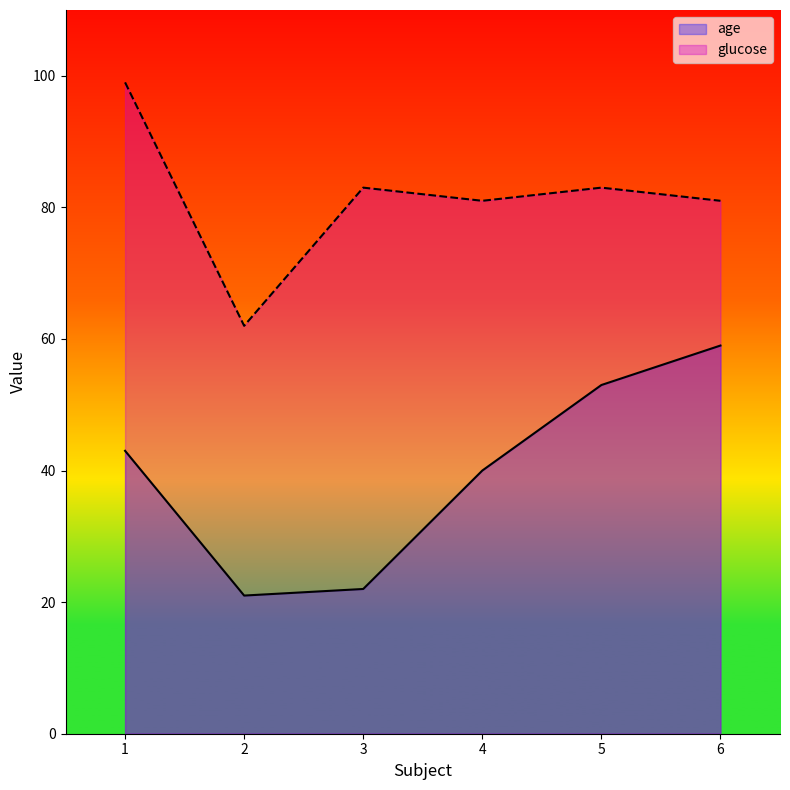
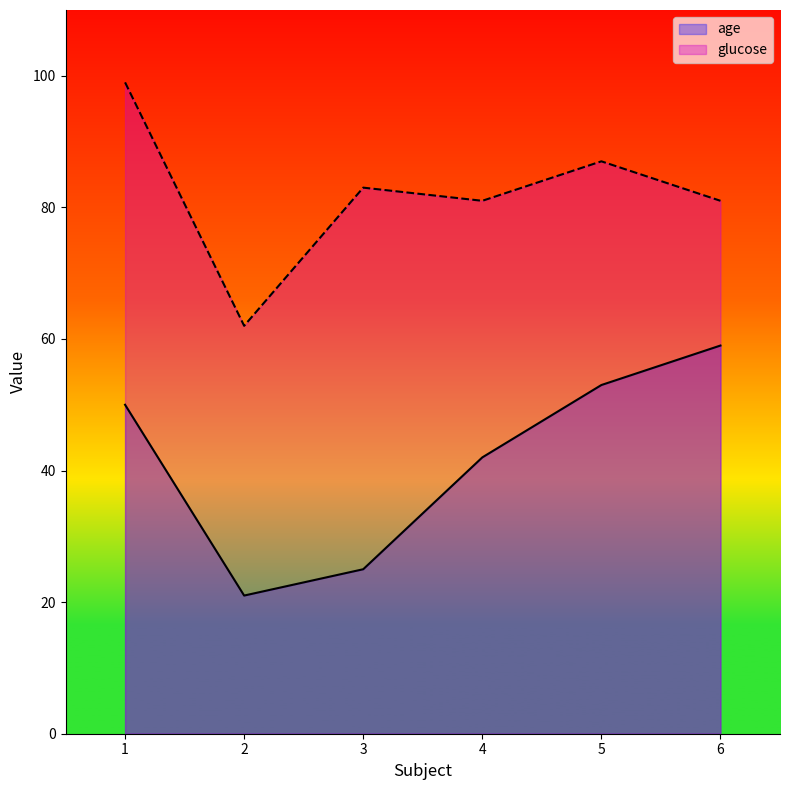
  {
    "age": {
-     "1": 43,
+     "1": 50,
      "2": 21,
-     "3": 22,
-     "4": 40,
+     "3": 25,
+     "4": 42,
      "5": 53,
      "6": 59
    },
    "glucose": {
      "1": 99,
      "2": 62,
      "3": 83,
      "4": 81,
-     "5": 83,
+     "5": 87,
      "6": 81
    }
  }
